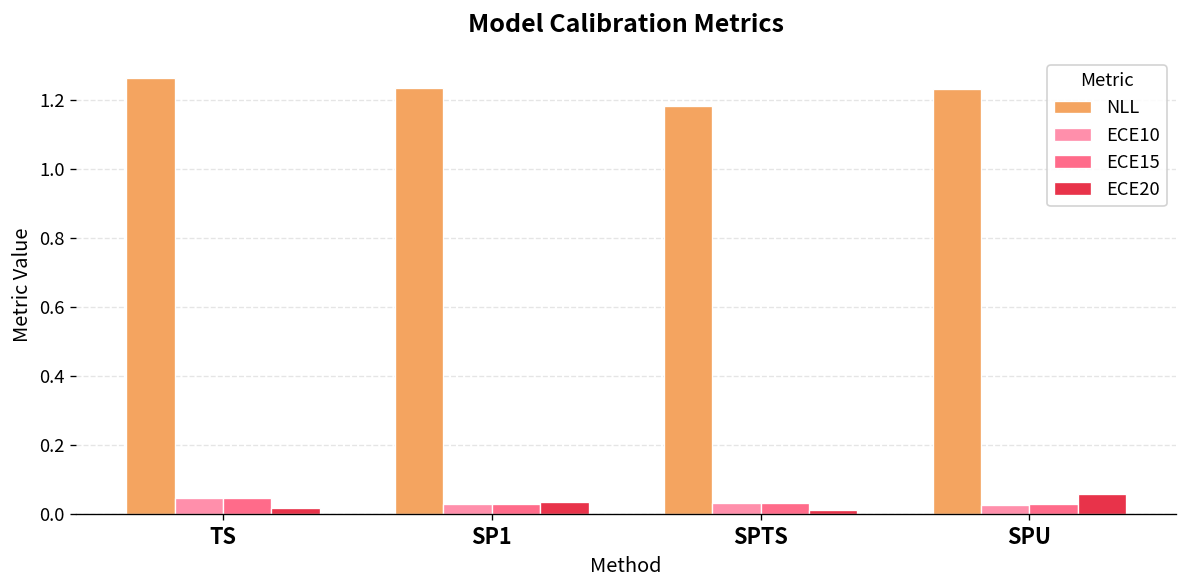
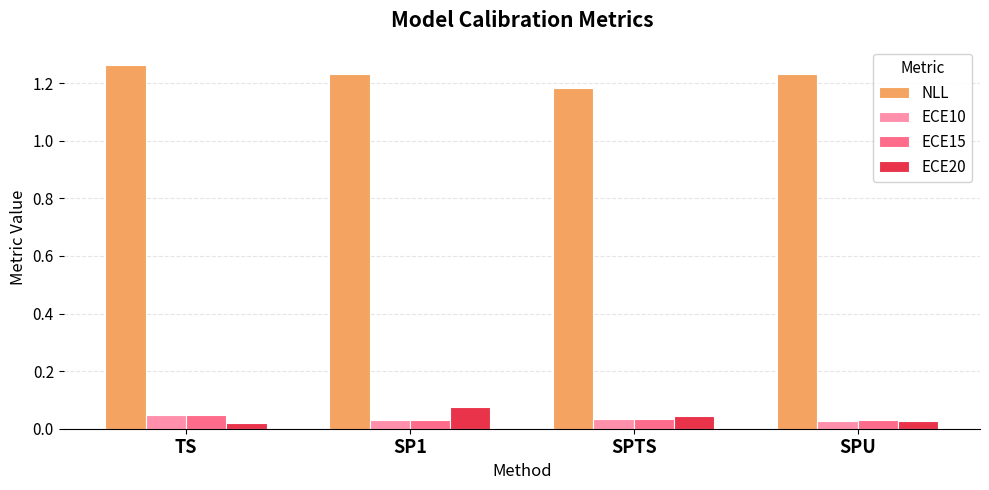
  {
    "NLL": {
      "TS": 1.26,
      "SP1": 1.23,
      "SPTS": 1.18,
      "SPU": 1.23
    },
    "ECE20": {
      "TS": 0.02,
-     "SP1": 0.04,
-     "SPTS": 0.01,
-     "SPU": 0.06
+     "SP1": 0.08,
+     "SPTS": 0.04,
+     "SPU": 0.03
    }
  }
